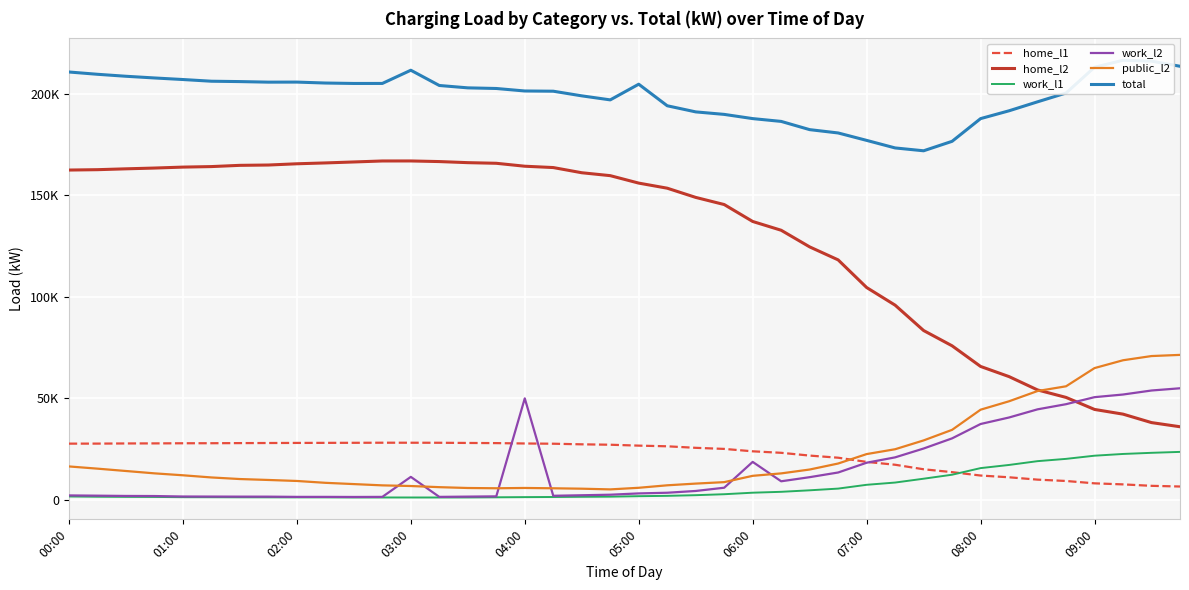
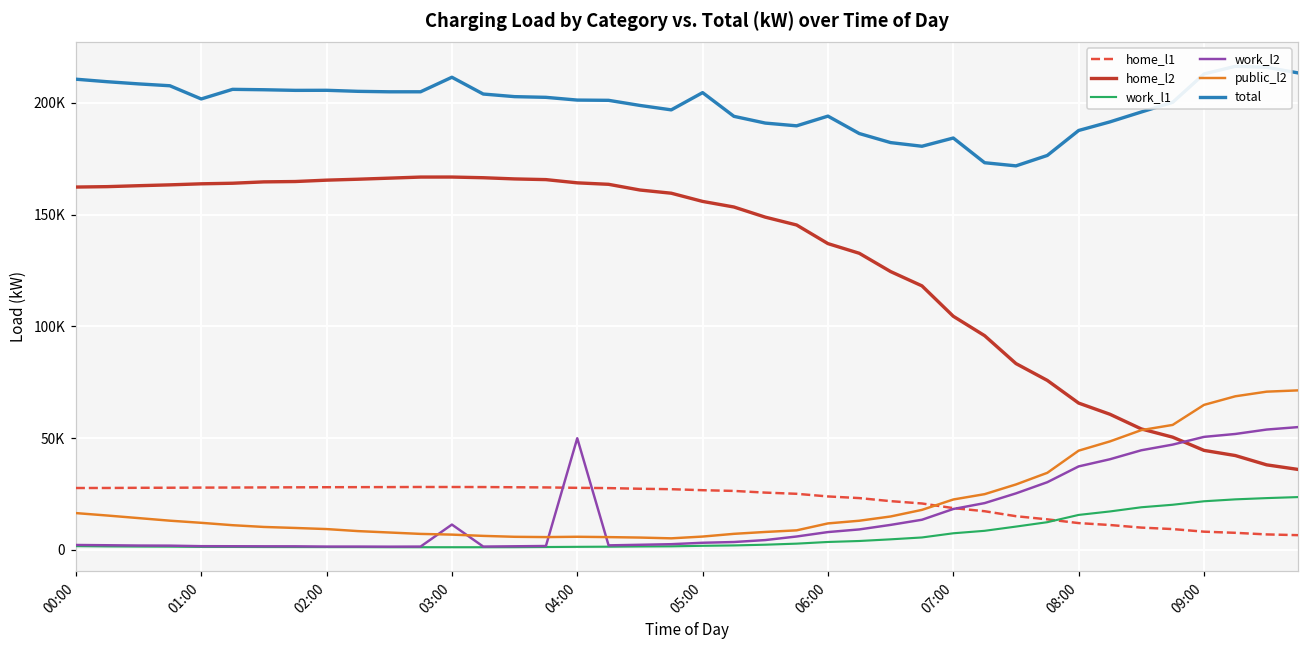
  {
    "work_l1": {
      "03:00": 1000,
      "04:00": 1000,
      "05:00": 2000,
      "06:00": 4000,
      "07:00": 7000,
      "08:00": 16000,
      "09:00": 22000
    },
    "work_l2": {
      "03:00": 11000,
      "04:00": 50000,
      "05:00": 3000,
-     "06:00": 19000,
+     "06:00": 8000,
      "08:00": 37000,
      "09:00": 51000
    },
    "total": {
      "00:00": 211000,
-     "01:00": 207000,
+     "01:00": 202000,
      "02:00": 206000,
      "03:00": 212000,
      "04:00": 201000,
      "05:00": 205000,
-     "06:00": 188000,
-     "07:00": 177000,
+     "06:00": 194000,
+     "07:00": 184000,
      "08:00": 188000
    }
  }
